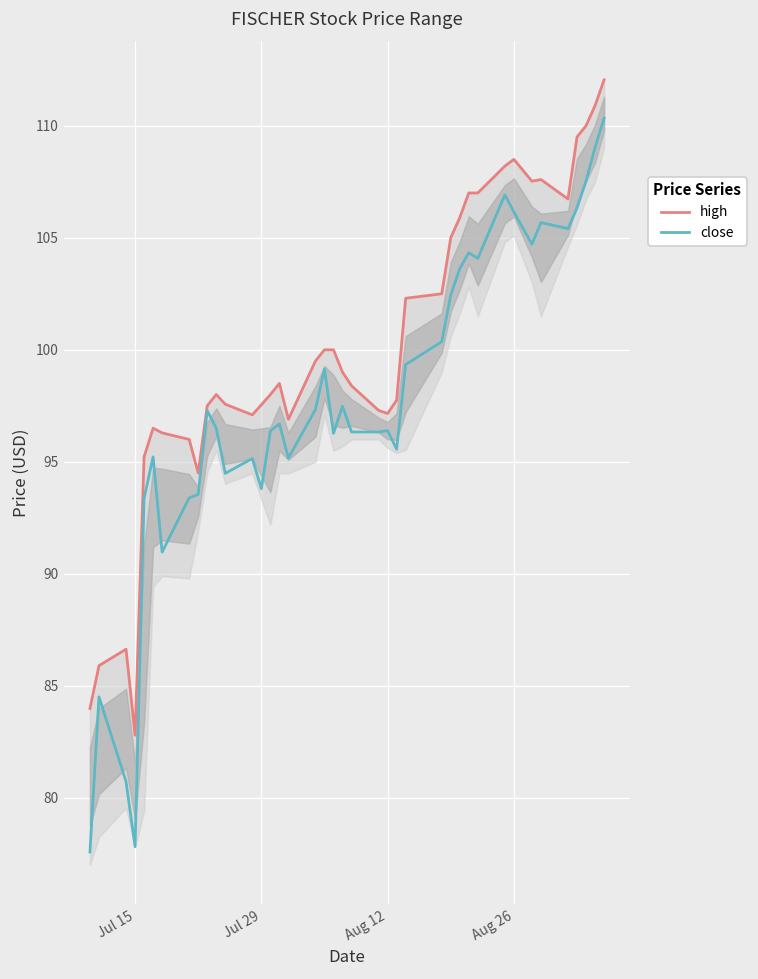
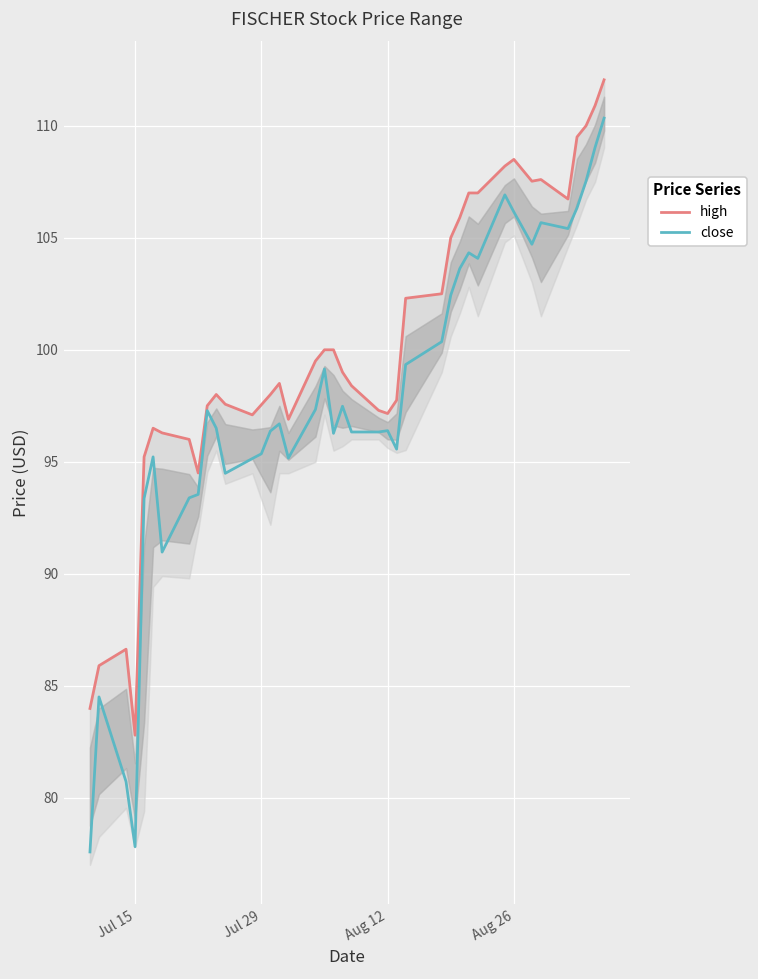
  {
    "high": {
      "Jul 15": 82.8,
      "Jul 29": 97.5,
      "Aug 12": 97.2,
      "Aug 26": 108.5
    },
    "close": {
      "Jul 15": 77.8,
-     "Jul 29": 93.8,
+     "Jul 29": 95.4,
      "Aug 12": 96.4,
      "Aug 26": 106.2
    }
  }
